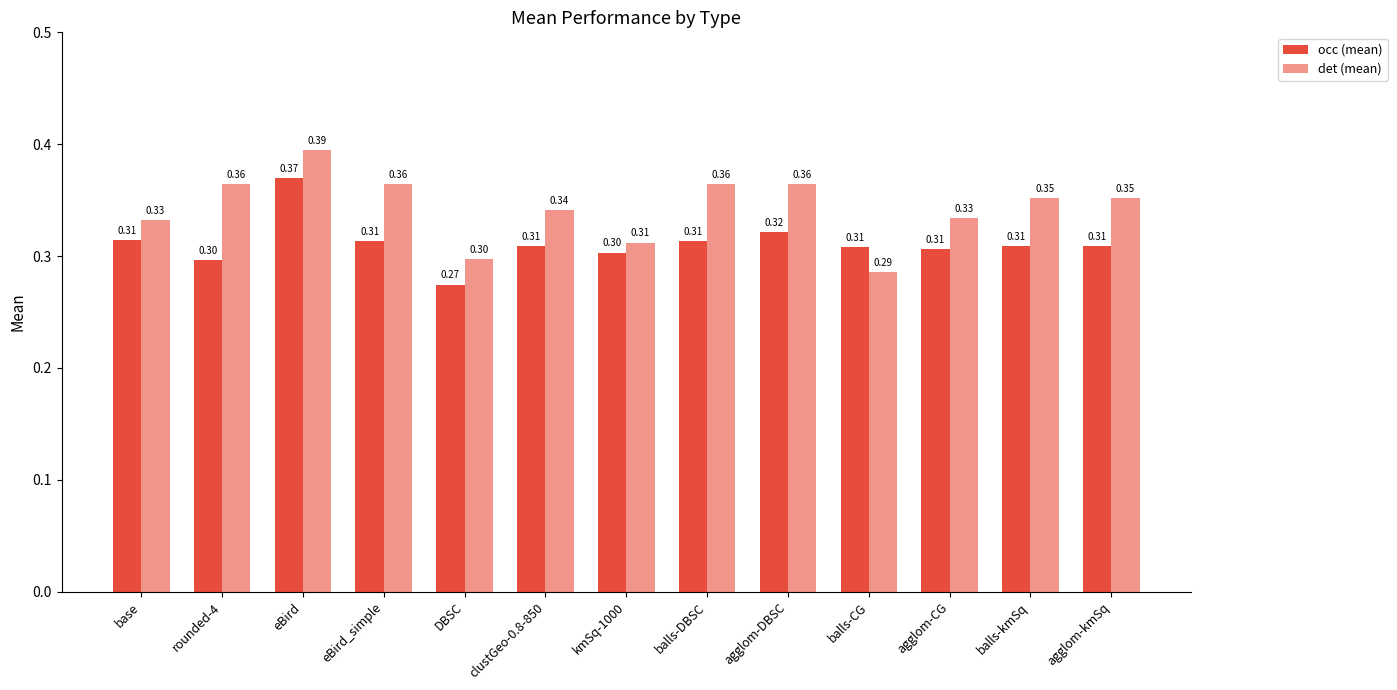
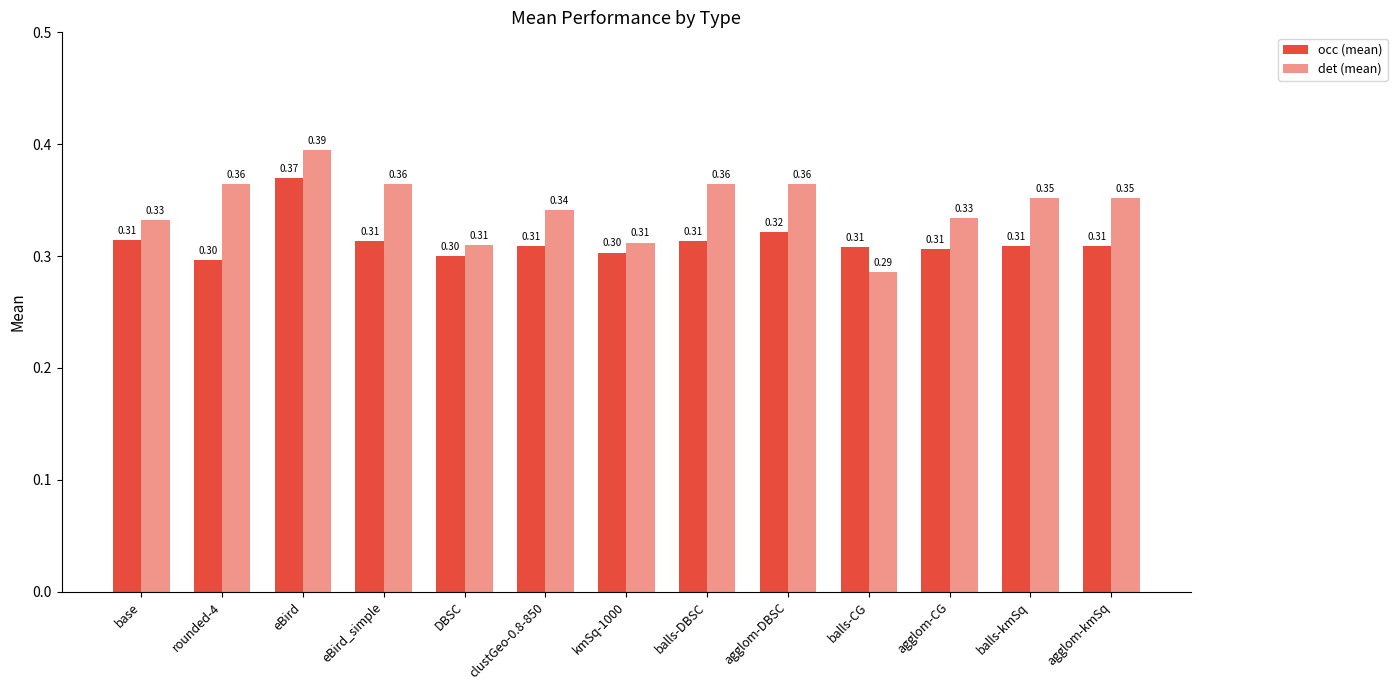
  {
    "occ (mean)": {
      "base": 0.31,
      "rounded-4": 0.30,
      "eBird": 0.37,
      "eBird_simple": 0.31,
-     "DBSC": 0.27,
+     "DBSC": 0.30,
      "clustGeo-0.8-850": 0.31,
      "kmSq-1000": 0.30,
      "balls-DBSC": 0.31,
      "agglom-DBSC": 0.32,
      "balls-CG": 0.31,
      "agglom-CG": 0.31,
      "balls-kmSq": 0.31,
      "agglom-kmSq": 0.31
    },
    "det (mean)": {
      "base": 0.33,
      "rounded-4": 0.36,
      "eBird": 0.39,
      "eBird_simple": 0.36,
-     "DBSC": 0.30,
+     "DBSC": 0.31,
      "clustGeo-0.8-850": 0.34,
      "kmSq-1000": 0.31,
      "balls-DBSC": 0.36,
      "agglom-DBSC": 0.36,
      "balls-CG": 0.29,
      "agglom-CG": 0.33,
      "balls-kmSq": 0.35,
      "agglom-kmSq": 0.35
    }
  }
